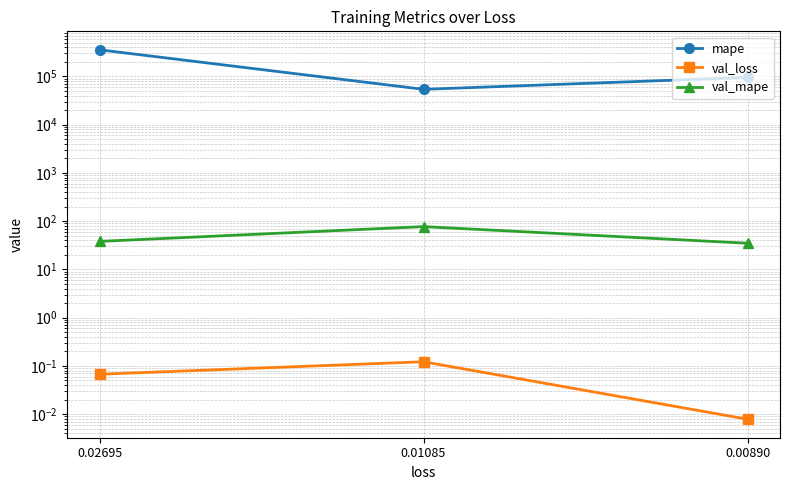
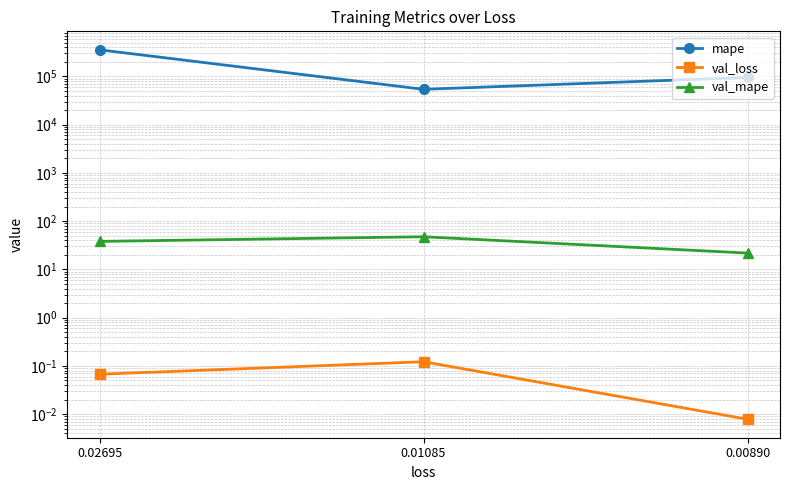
  {
    "mape": {
      "0.02695": 400000,
      "0.01085": 50000
    },
    "val_loss": {
      "0.02695": 0.07,
      "0.01085": 0.12,
      "0.00890": 0.008
    },
    "val_mape": {
      "0.02695": 40,
-     "0.01085": 80,
-     "0.00890": 30
+     "0.01085": 50,
+     "0.00890": 20
    }
  }
